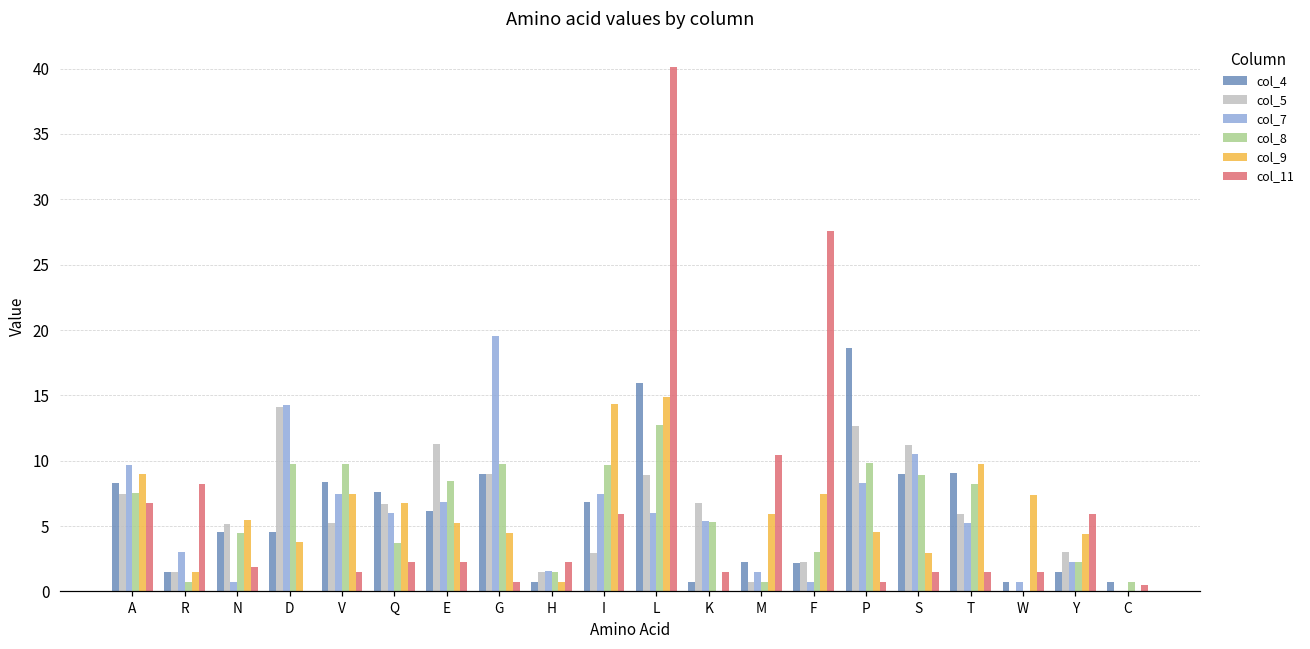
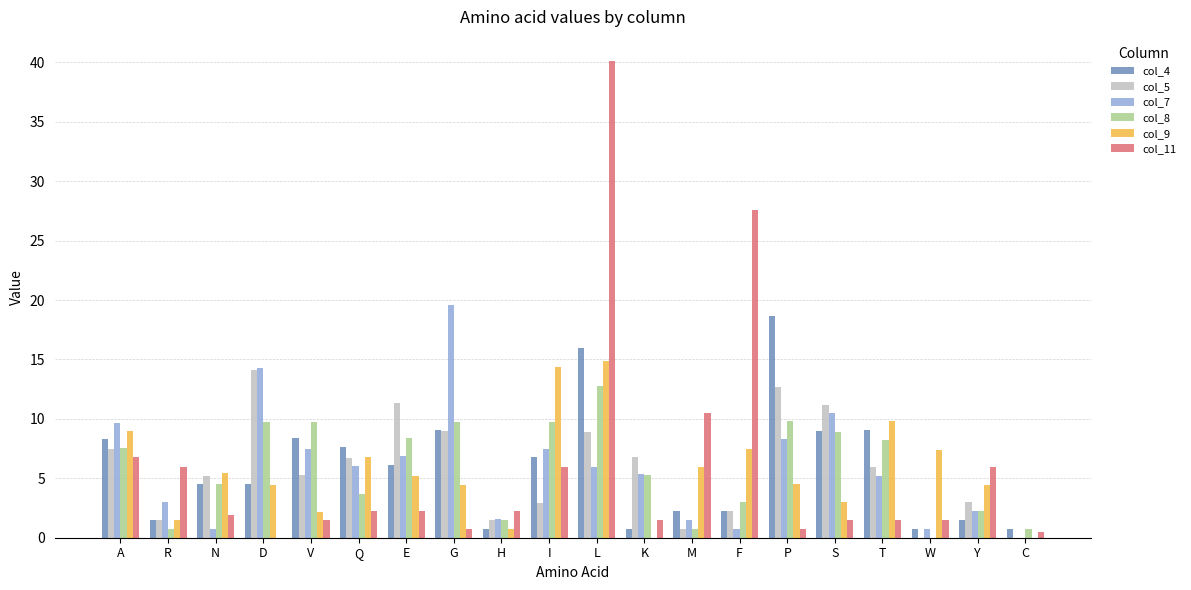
  {
    "col_9": {
      "A": 9.0,
      "R": 1.5,
      "N": 5.4,
-     "D": 3.8,
-     "V": 7.4,
+     "D": 4.5,
+     "V": 2.1,
      "Q": 6.8,
      "E": 5.2,
      "G": 4.5,
      "H": 0.7,
      "I": 14.4,
      "L": 14.9,
      "K": 0.0,
      "M": 5.9,
      "F": 7.4,
      "P": 4.5,
      "S": 3.0,
      "T": 9.8,
      "W": 7.4,
      "Y": 4.4,
      "C": 0.0
    },
    "col_11": {
      "A": 6.8,
-     "R": 8.2,
+     "R": 6.0,
      "N": 1.9,
      "D": 0.0,
      "V": 1.5,
      "Q": 2.3,
      "E": 2.3,
      "G": 0.7,
      "H": 2.3,
      "I": 6.0,
      "L": 40.1,
      "K": 1.5,
      "M": 10.5,
      "F": 27.5,
      "P": 0.7,
      "S": 1.5,
      "T": 1.5,
      "W": 1.5,
      "Y": 5.9,
      "C": 0.5
    }
  }
